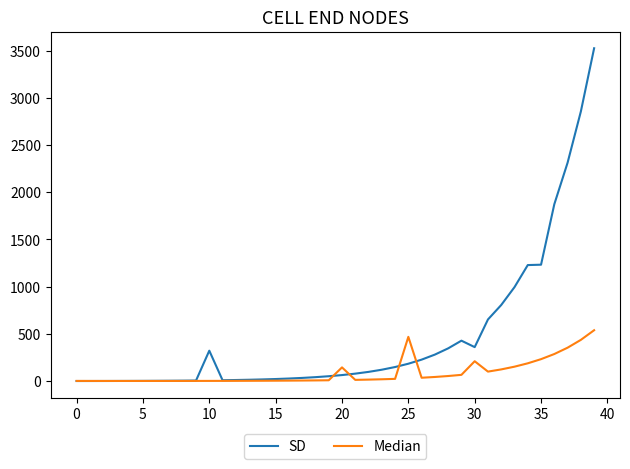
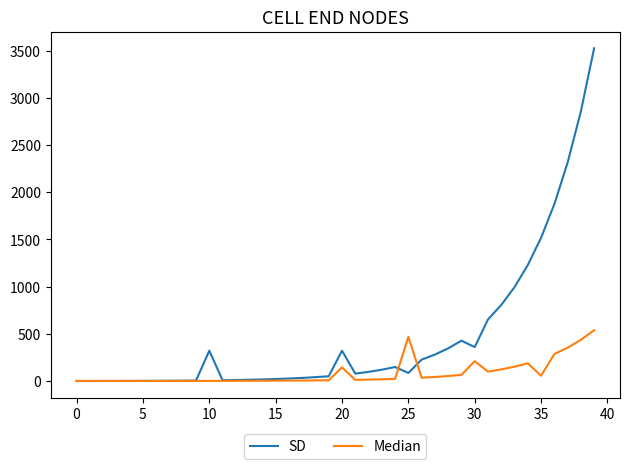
  {
    "SD": {
      "10": 300,
-     "20": 100,
-     "25": 200,
+     "20": 300,
+     "25": 100,
      "30": 400,
-     "35": 1200
+     "35": 1500
    },
    "Median": {
      "10": 0,
      "20": 100,
      "25": 500,
      "30": 200,
-     "35": 200
+     "35": 100
    }
  }
